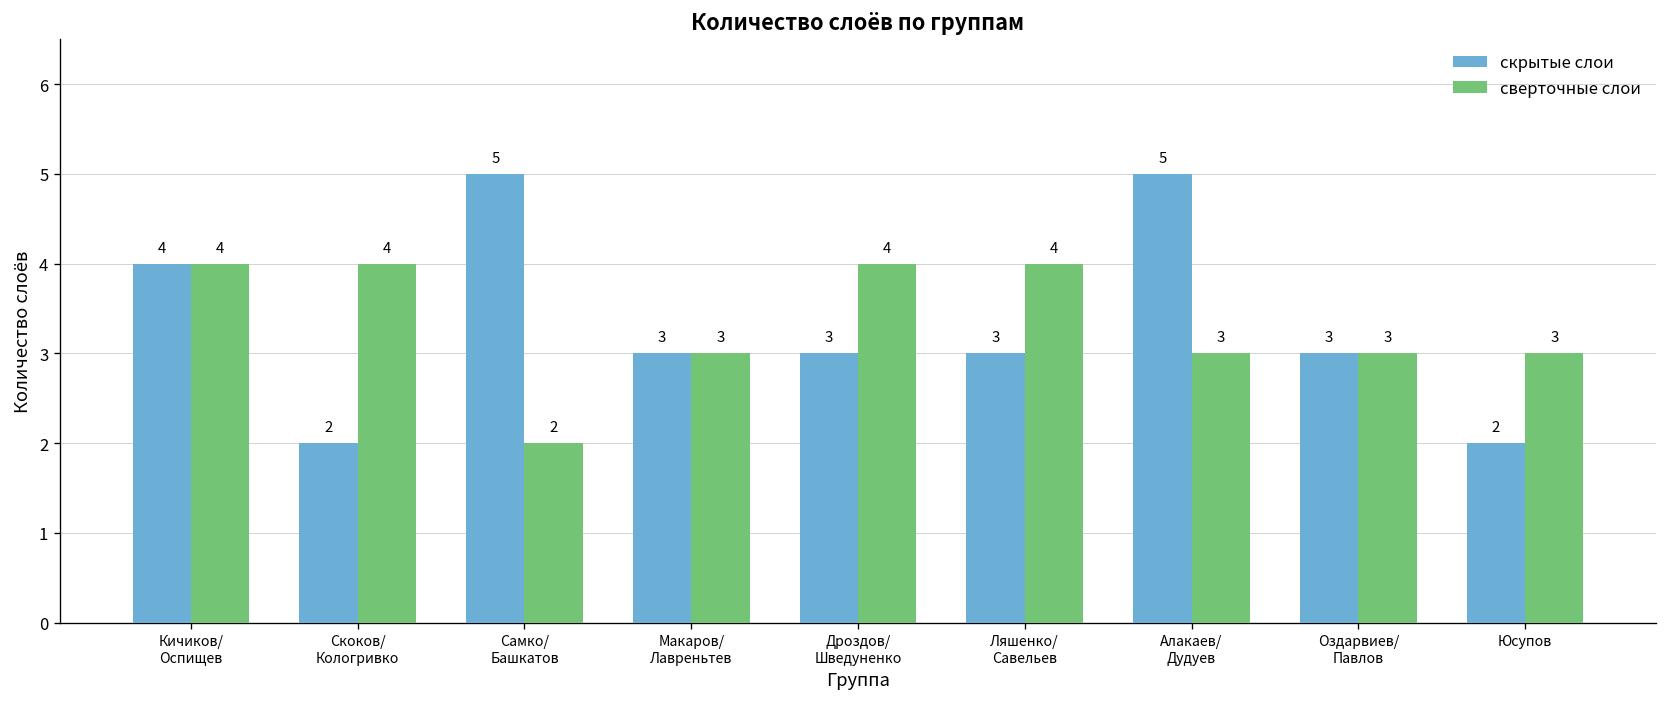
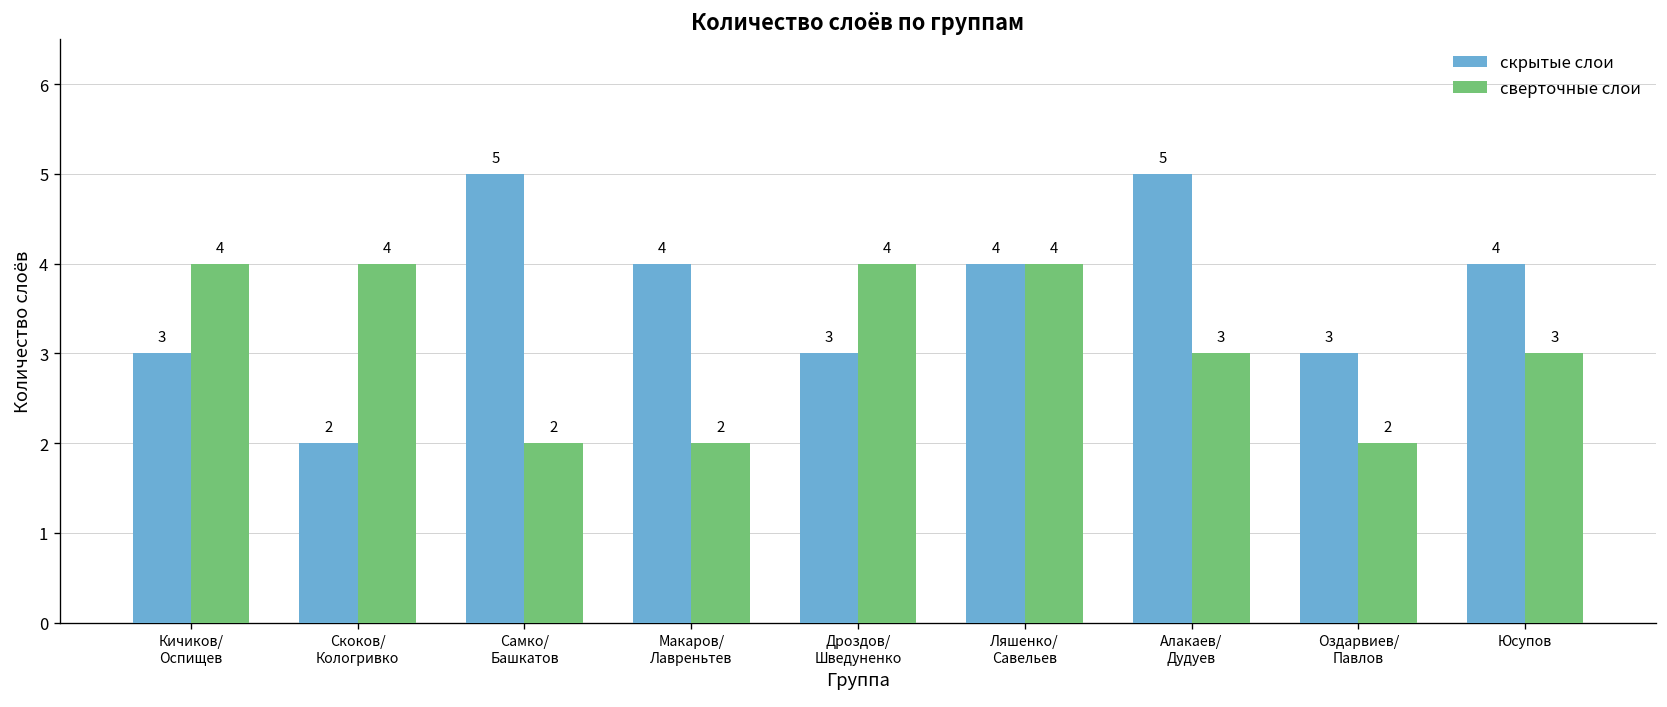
  {
    "скрытые слои": {
-     "Кичиков/ Оспищев": 4,
+     "Кичиков/ Оспищев": 3,
      "Скоков/ Кологривко": 2,
      "Самко/ Башкатов": 5,
-     "Макаров/ Лавреньтев": 3,
+     "Макаров/ Лавреньтев": 4,
      "Дроздов/ Шведуненко": 3,
-     "Ляшенко/ Савельев": 3,
+     "Ляшенко/ Савельев": 4,
      "Алакаев/ Дудуев": 5,
      "Оздарвиев/ Павлов": 3,
-     "Юсупов": 2
+     "Юсупов": 4
    },
    "сверточные слои": {
      "Кичиков/ Оспищев": 4,
      "Скоков/ Кологривко": 4,
      "Самко/ Башкатов": 2,
-     "Макаров/ Лавреньтев": 3,
+     "Макаров/ Лавреньтев": 2,
      "Дроздов/ Шведуненко": 4,
      "Ляшенко/ Савельев": 4,
      "Алакаев/ Дудуев": 3,
-     "Оздарвиев/ Павлов": 3,
+     "Оздарвиев/ Павлов": 2,
      "Юсупов": 3
    }
  }
